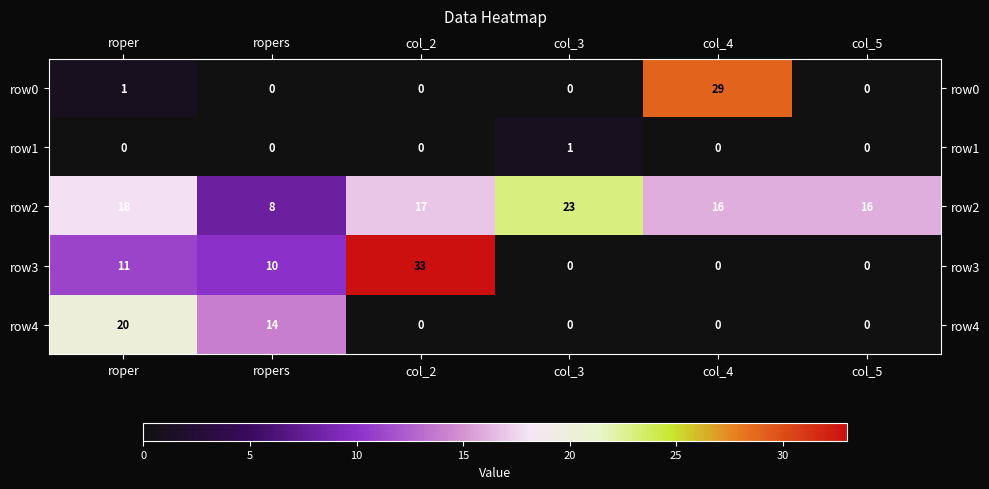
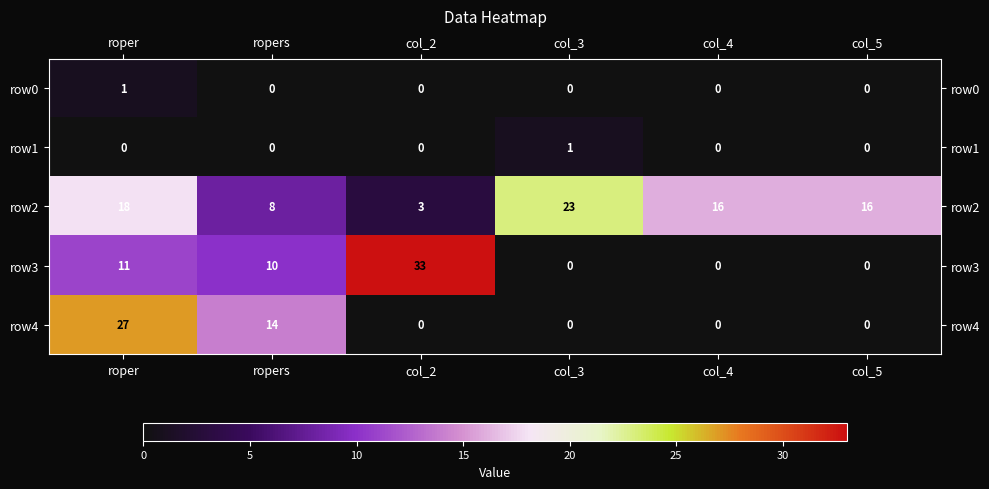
  {
    "row0": {
      "roper": 1,
      "ropers": 0,
      "col_2": 0,
      "col_3": 0,
-     "col_4": 29,
+     "col_4": 0,
      "col_5": 0
    },
    "row1": {
      "roper": 0,
      "ropers": 0,
      "col_2": 0,
      "col_3": 1,
      "col_4": 0,
      "col_5": 0
    },
    "row2": {
      "ropers": 8,
-     "col_2": 17,
+     "col_2": 3,
      "col_3": 23,
      "col_4": 16,
      "col_5": 16
    },
    "row3": {
      "roper": 11,
      "ropers": 10,
      "col_2": 33,
      "col_3": 0,
      "col_4": 0,
      "col_5": 0
    },
    "row4": {
-     "roper": 20,
+     "roper": 27,
      "ropers": 14,
      "col_2": 0,
      "col_3": 0,
      "col_4": 0,
      "col_5": 0
    }
  }
